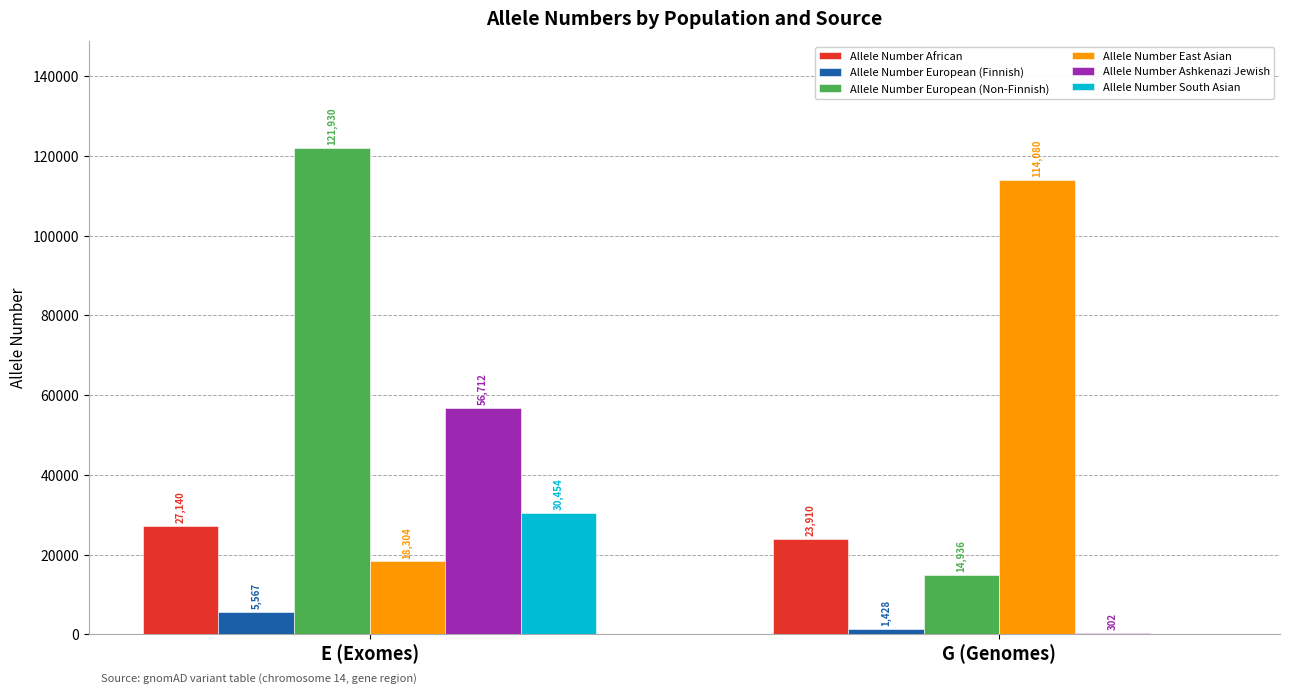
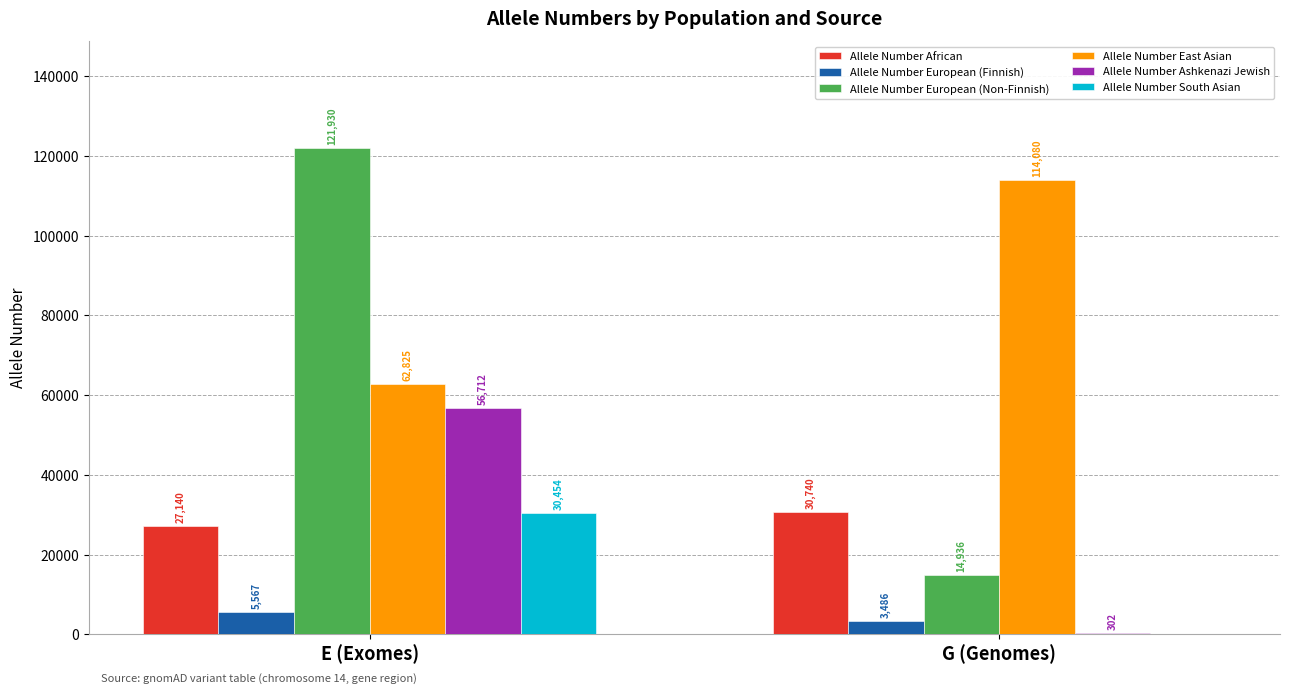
  {
    "Allele Number African": {
      "E (Exomes)": "27,140",
-     "G (Genomes)": "23,910"
+     "G (Genomes)": "30,740"
    },
    "Allele Number European (Finnish)": {
      "E (Exomes)": "5,567",
-     "G (Genomes)": "1,428"
+     "G (Genomes)": "3,486"
    },
    "Allele Number European (Non-Finnish)": {
      "E (Exomes)": "121,930",
      "G (Genomes)": "14,936"
    },
    "Allele Number East Asian": {
-     "E (Exomes)": "18,304",
+     "E (Exomes)": "62,825",
      "G (Genomes)": "114,080"
    },
    "Allele Number Ashkenazi Jewish": {
      "E (Exomes)": "56,712",
      "G (Genomes)": "302"
    },
    "Allele Number South Asian": {
      "E (Exomes)": "30,454"
    }
  }
